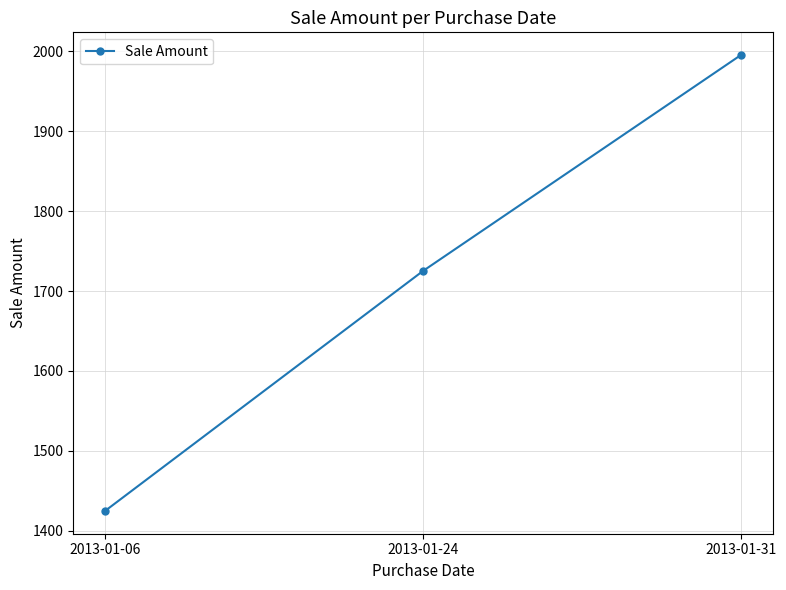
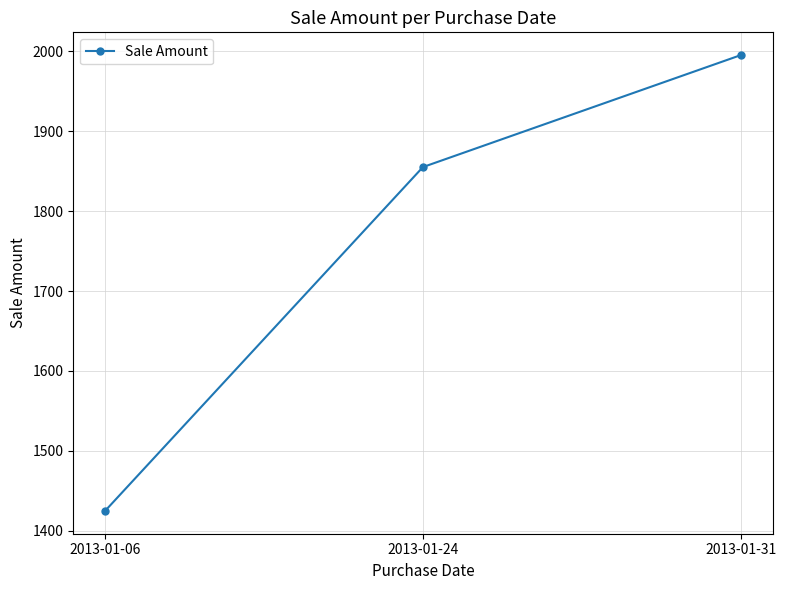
  {
    "2013-01-06": 1430,
-   "2013-01-24": 1730,
+   "2013-01-24": 1860,
    "2013-01-31": 2000
  }
